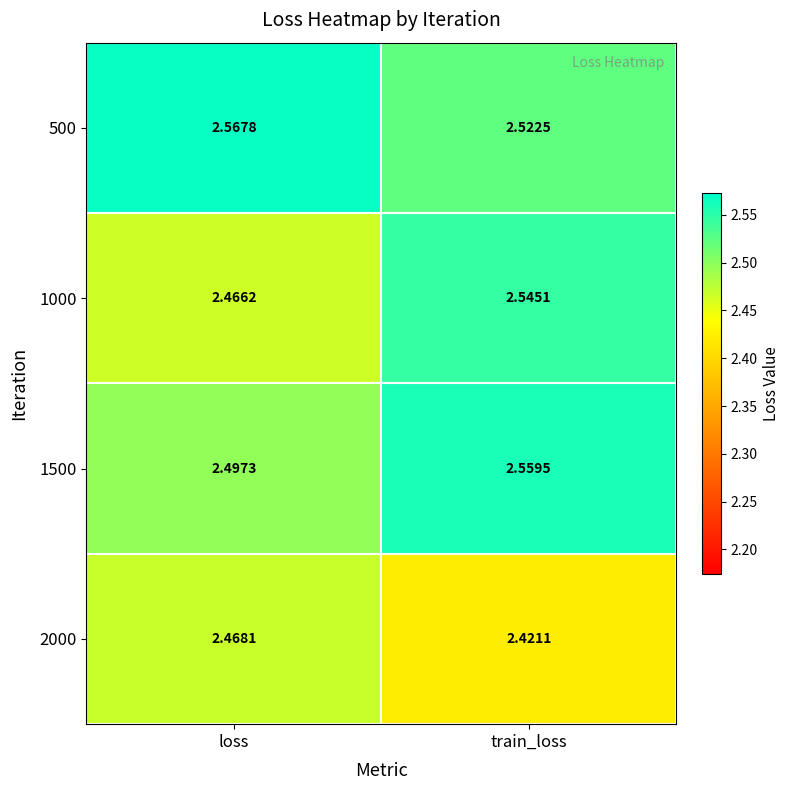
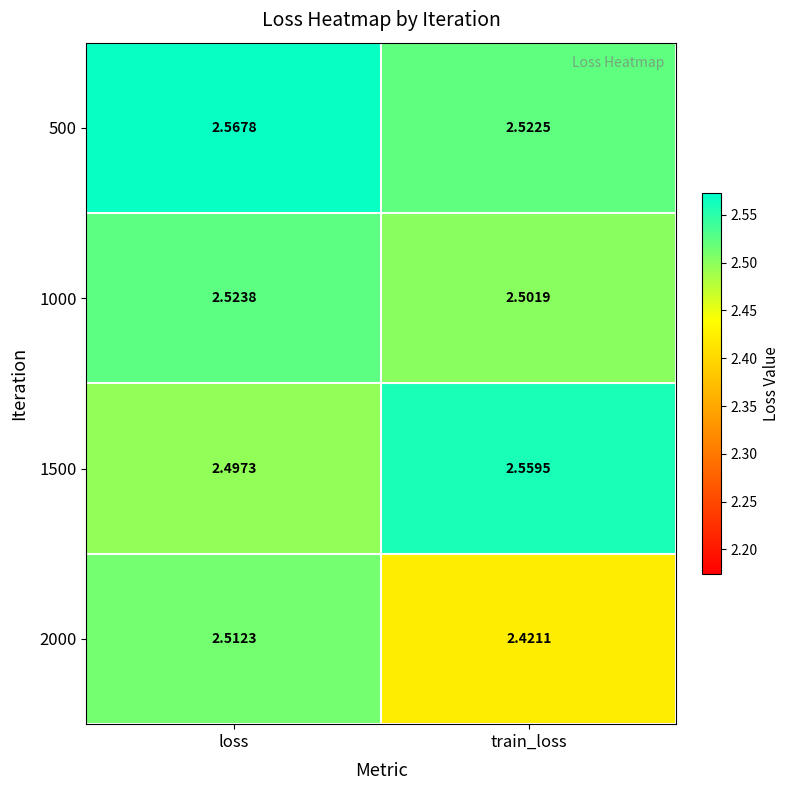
  {
    "500": {
      "loss": 2.5678
    },
    "1000": {
-     "loss": 2.4662,
-     "train_loss": 2.5451
+     "loss": 2.5238,
+     "train_loss": 2.5019
    },
    "1500": {
      "loss": 2.4973,
      "train_loss": 2.5595
    },
    "2000": {
-     "loss": 2.4681,
+     "loss": 2.5123,
      "train_loss": 2.4211
    }
  }
